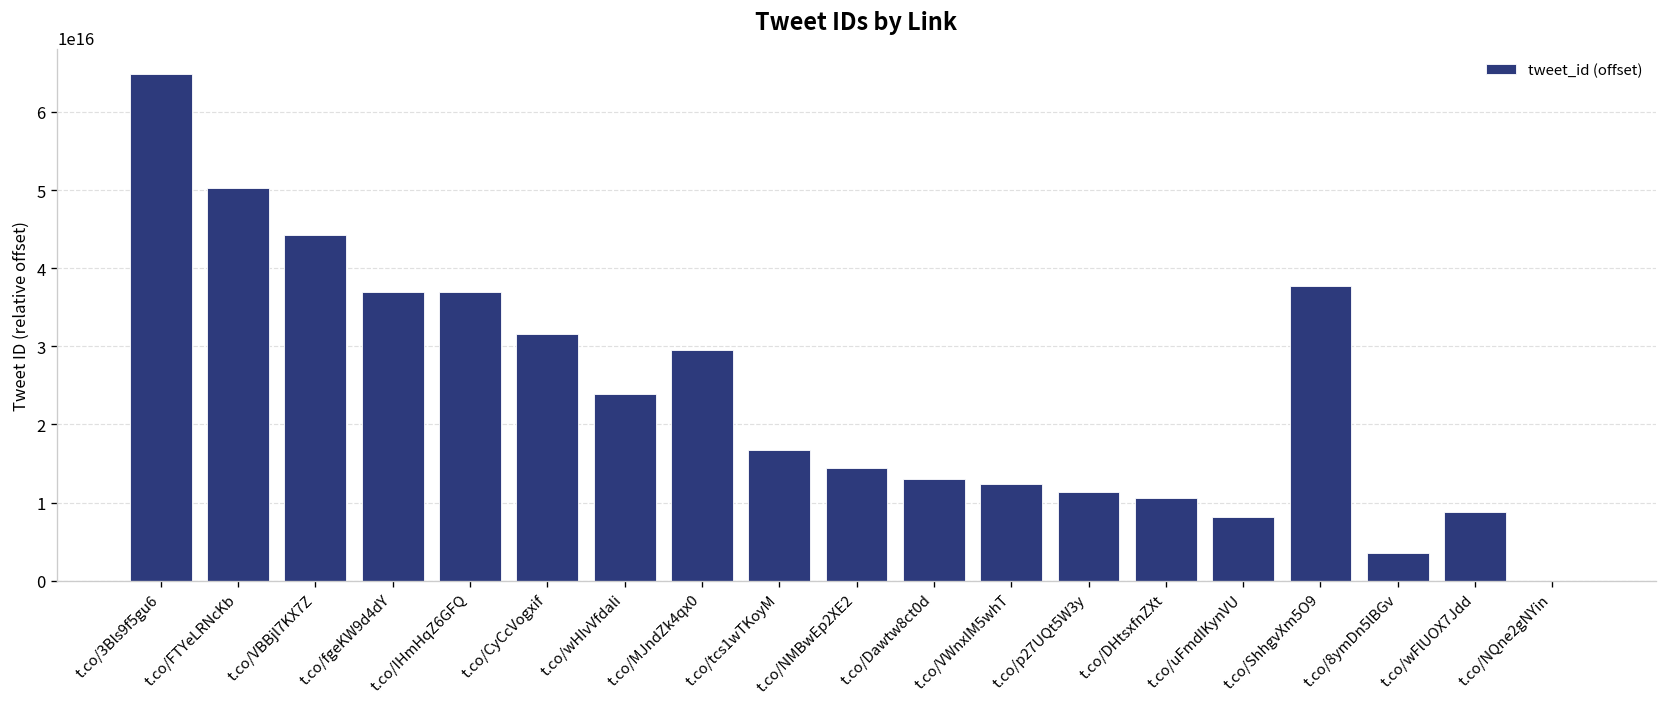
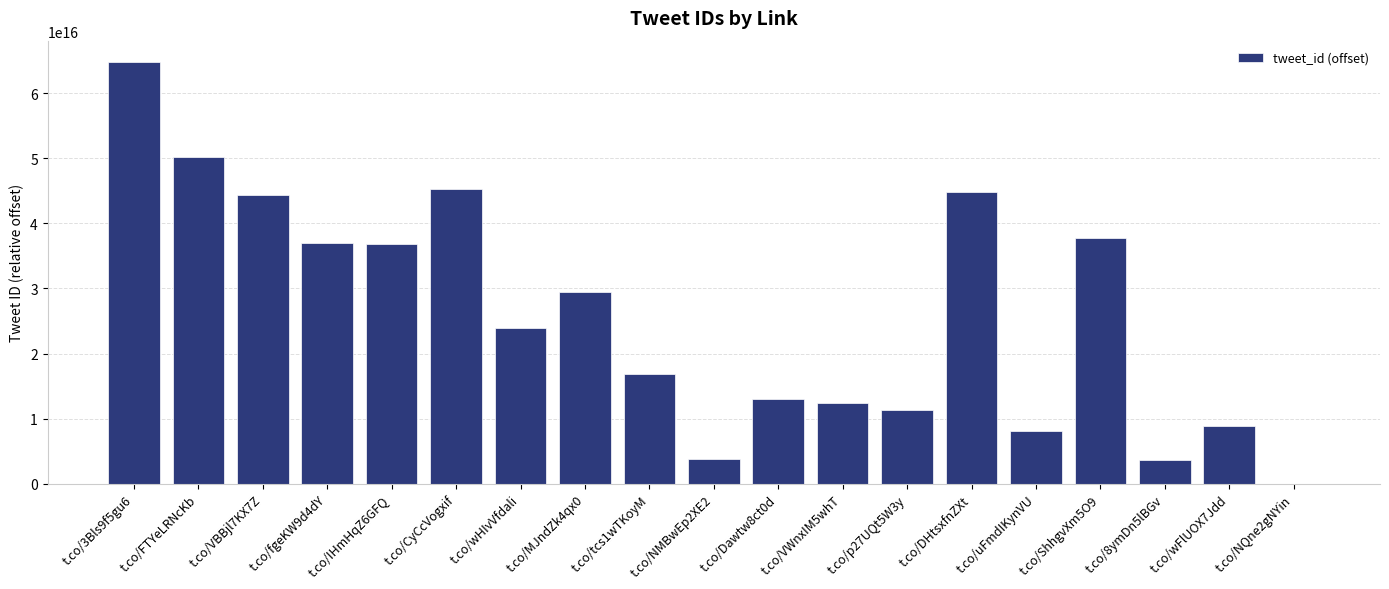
  {
    "t.co/3Bls9f5gu6": 65000000000000000,
    "t.co/FTYeLRNcKb": 50000000000000000,
    "t.co/VBBjl7KX7Z": 44000000000000000,
    "t.co/fgeKW9d4dY": 37000000000000000,
    "t.co/IHmHqZ6GFQ": 37000000000000000,
-   "t.co/CyCcVogxif": 32000000000000000,
+   "t.co/CyCcVogxif": 45000000000000000,
    "t.co/wHIvVfdali": 24000000000000000,
    "t.co/MJndZk4qx0": 29000000000000000,
    "t.co/tcs1wTKoyM": 17000000000000000,
-   "t.co/NMBwEp2XE2": 14000000000000000,
+   "t.co/NMBwEp2XE2": 4000000000000000,
    "t.co/Dawtw8ct0d": 13000000000000000,
    "t.co/VWnxIM5whT": 12000000000000000,
    "t.co/p27UQt5W3y": 11000000000000000,
-   "t.co/DHtsxfnZXt": 11000000000000000,
+   "t.co/DHtsxfnZXt": 45000000000000000,
    "t.co/uFmdIKynVU": 8000000000000000,
    "t.co/ShhgvXm5O9": 38000000000000000,
    "t.co/8ymDn5lBGv": 4000000000000000,
    "t.co/wFlUOX7Jdd": 9000000000000000,
    "t.co/NQne2gNYin": 0
  }
